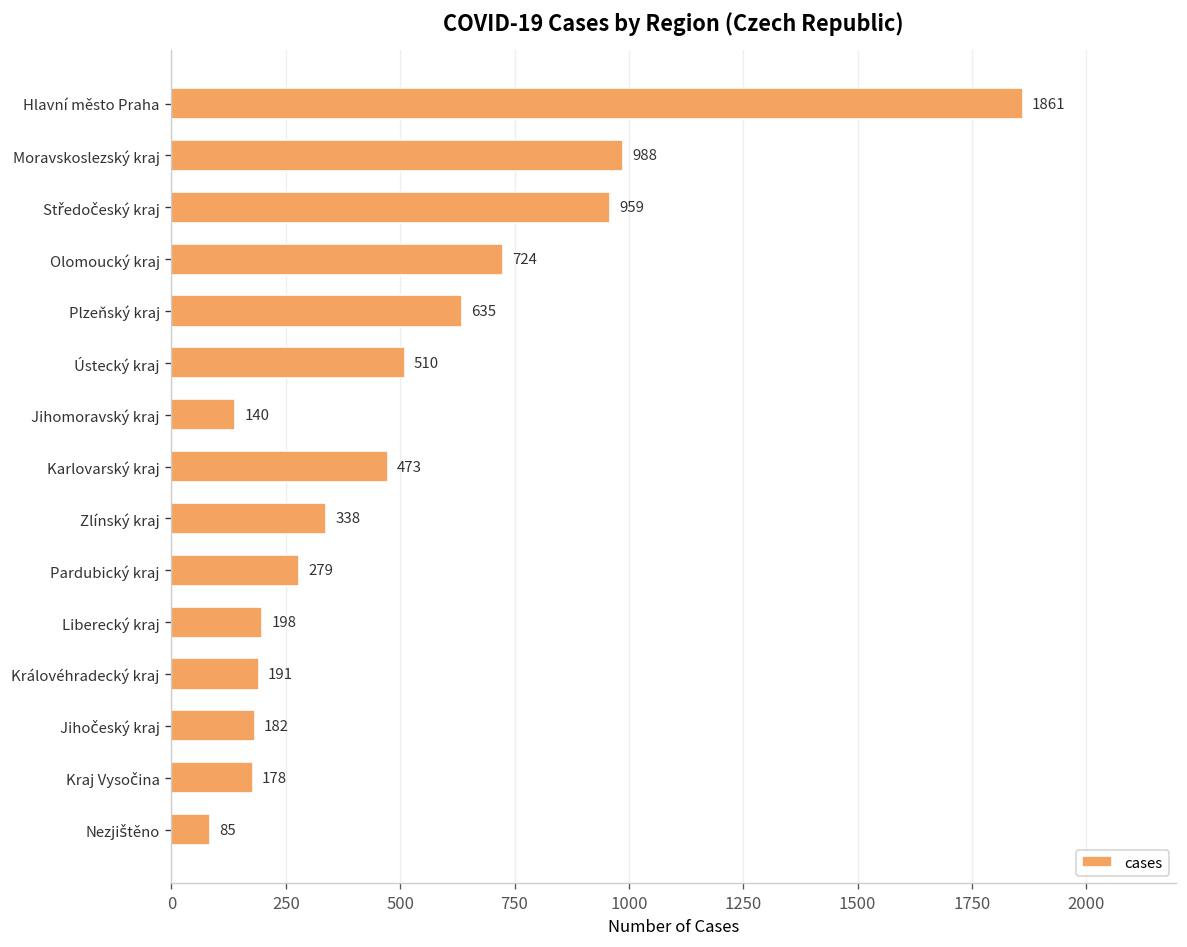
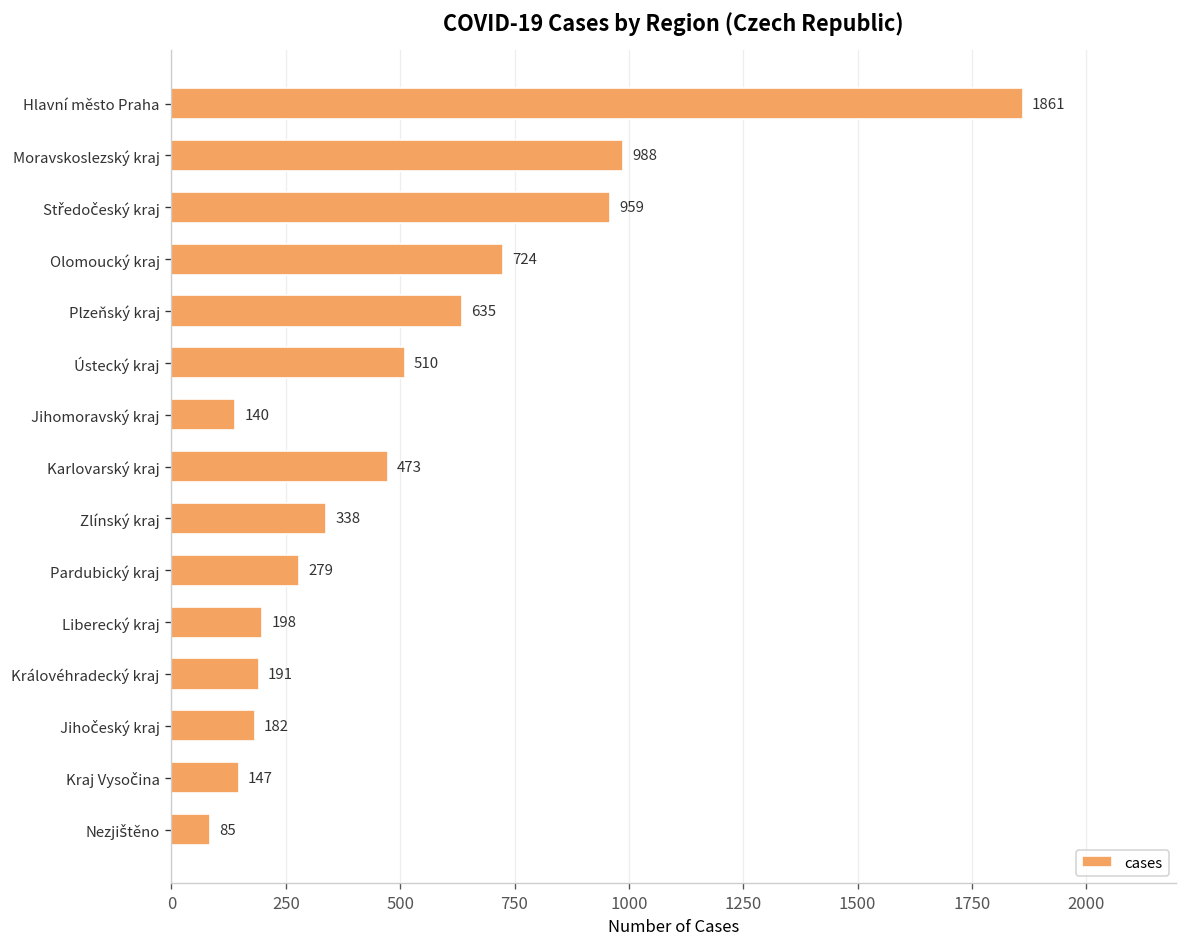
  {
    "Hlavní město Praha": 1861,
    "Moravskoslezský kraj": 988,
    "Středočeský kraj": 959,
    "Olomoucký kraj": 724,
    "Plzeňský kraj": 635,
    "Ústecký kraj": 510,
    "Jihomoravský kraj": 140,
    "Karlovarský kraj": 473,
    "Zlínský kraj": 338,
    "Pardubický kraj": 279,
    "Liberecký kraj": 198,
    "Královéhradecký kraj": 191,
    "Jihočeský kraj": 182,
-   "Kraj Vysočina": 178,
+   "Kraj Vysočina": 147,
    "Nezjištěno": 85
  }
